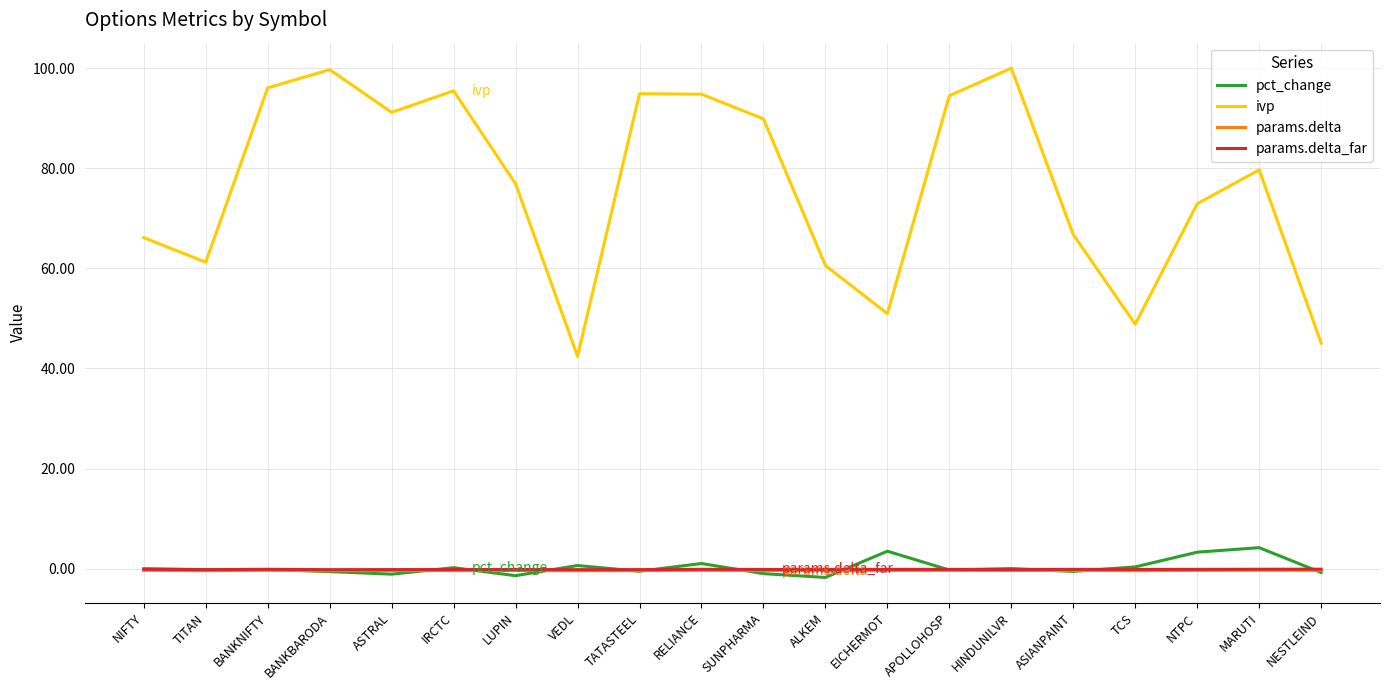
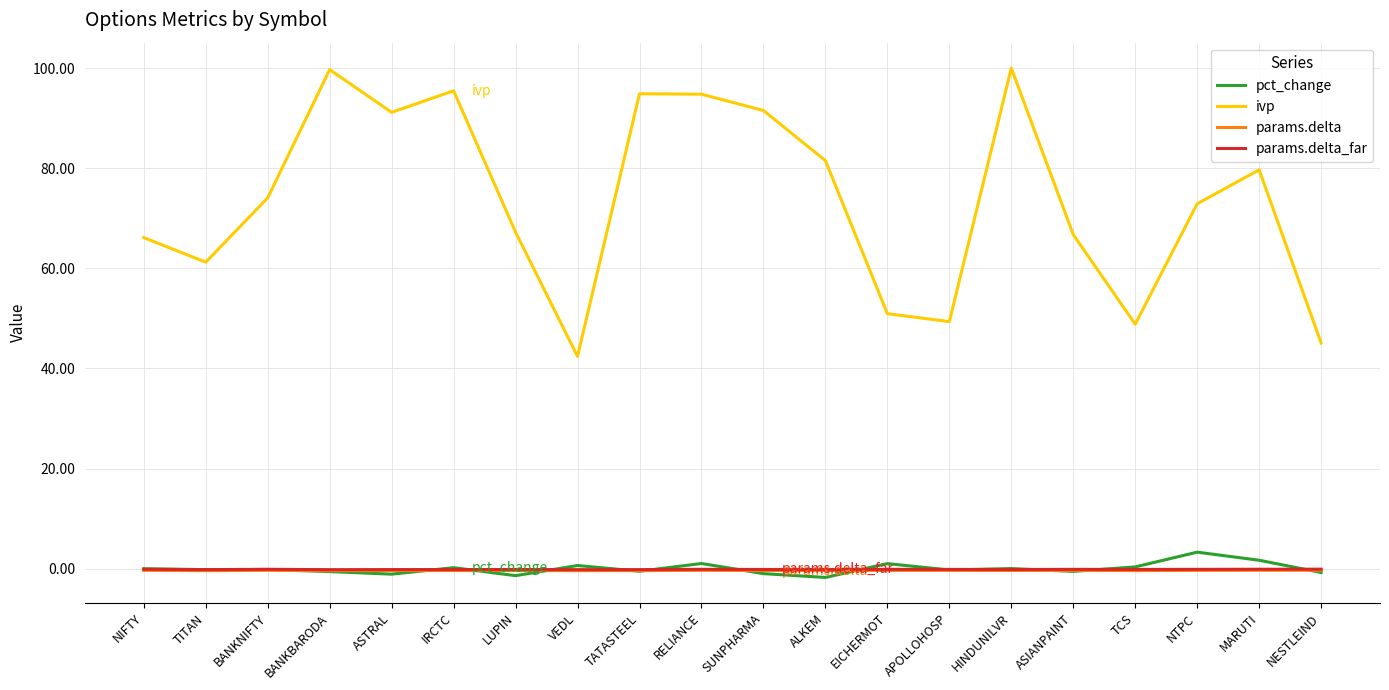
  {
    "pct_change": {
      "ASTRAL": -1,
      "LUPIN": -1,
      "VEDL": 1,
      "RELIANCE": 1,
      "SUNPHARMA": -1,
      "ALKEM": -2,
-     "EICHERMOT": 3,
+     "EICHERMOT": 1,
      "NTPC": 3,
-     "MARUTI": 4
+     "MARUTI": 2
    },
    "ivp": {
      "NIFTY": 66,
      "TITAN": 61,
-     "BANKNIFTY": 96,
+     "BANKNIFTY": 74,
      "BANKBARODA": 100,
      "ASTRAL": 91,
      "IRCTC": 95,
-     "LUPIN": 77,
+     "LUPIN": 67,
      "VEDL": 42,
      "TATASTEEL": 95,
      "RELIANCE": 95,
-     "SUNPHARMA": 90,
-     "ALKEM": 61,
+     "SUNPHARMA": 92,
+     "ALKEM": 82,
      "EICHERMOT": 51,
-     "APOLLOHOSP": 94,
+     "APOLLOHOSP": 49,
      "HINDUNILVR": 100,
      "ASIANPAINT": 67,
      "TCS": 49,
      "NTPC": 73,
      "MARUTI": 80,
      "NESTLEIND": 45
    }
  }
